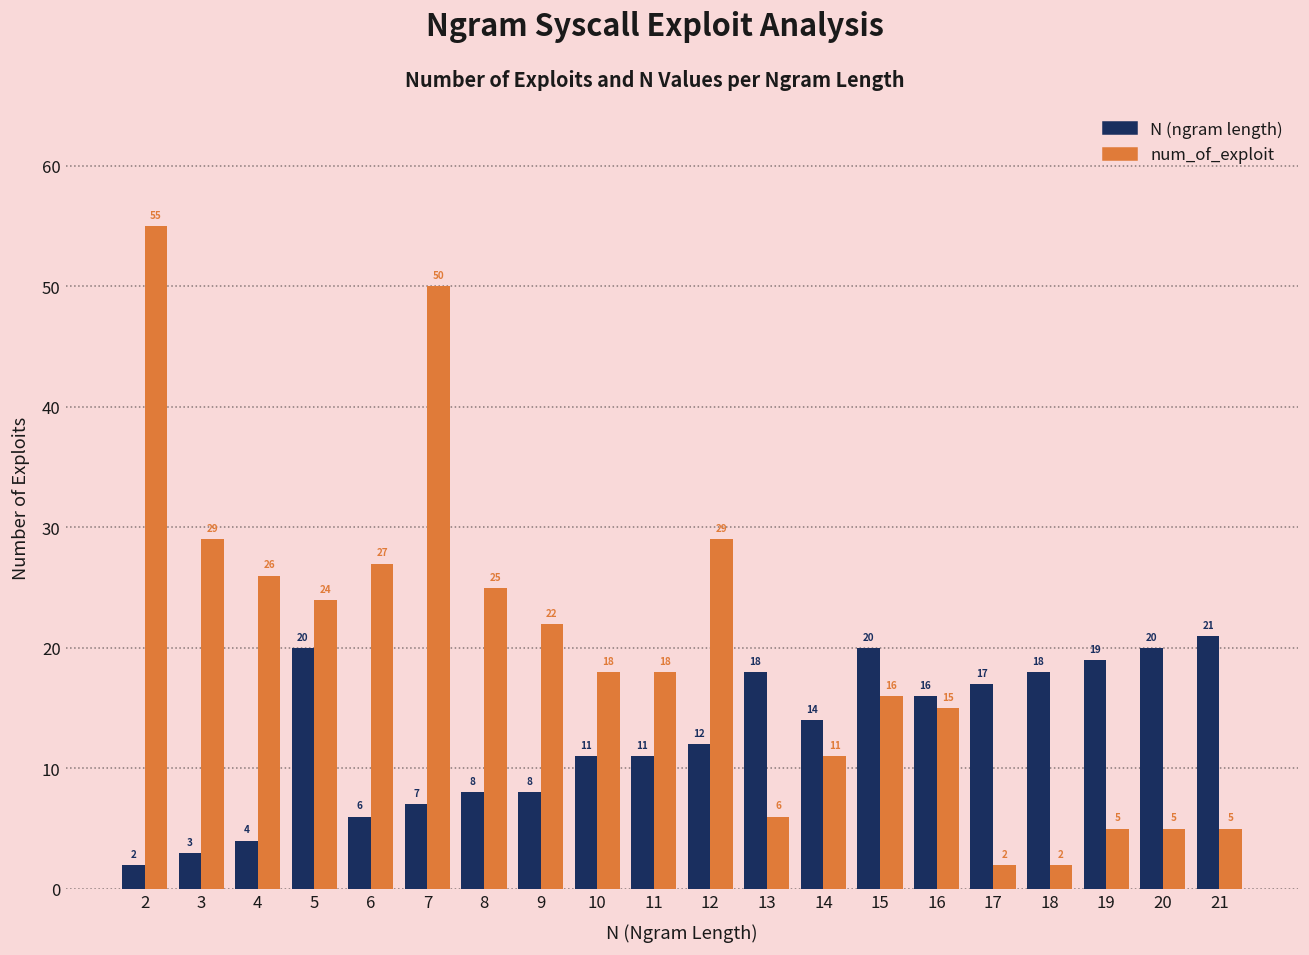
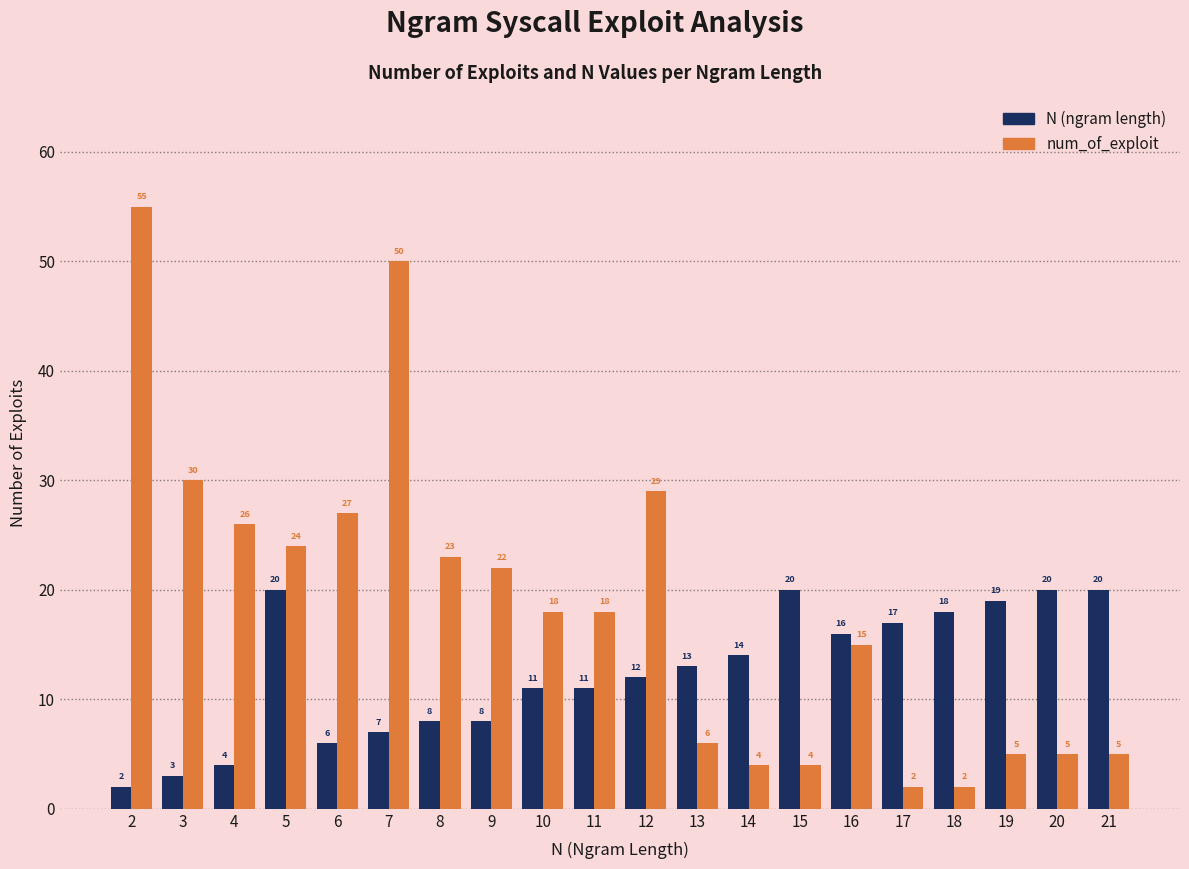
  {
    "N (ngram length)": {
      "2": 2,
      "3": 3,
      "4": 4,
      "5": 20,
      "6": 6,
      "7": 7,
      "8": 8,
      "9": 8,
      "10": 11,
      "11": 11,
      "12": 12,
-     "13": 18,
+     "13": 13,
      "14": 14,
      "15": 20,
      "16": 16,
      "17": 17,
      "18": 18,
      "19": 19,
      "20": 20,
-     "21": 21
+     "21": 20
    },
    "num_of_exploit": {
      "2": 55,
-     "3": 29,
+     "3": 30,
      "4": 26,
      "5": 24,
      "6": 27,
      "7": 50,
-     "8": 25,
+     "8": 23,
      "9": 22,
      "10": 18,
      "11": 18,
      "12": 29,
      "13": 6,
-     "14": 11,
-     "15": 16,
+     "14": 4,
+     "15": 4,
      "16": 15,
      "17": 2,
      "18": 2,
      "19": 5,
      "20": 5,
      "21": 5
    }
  }
